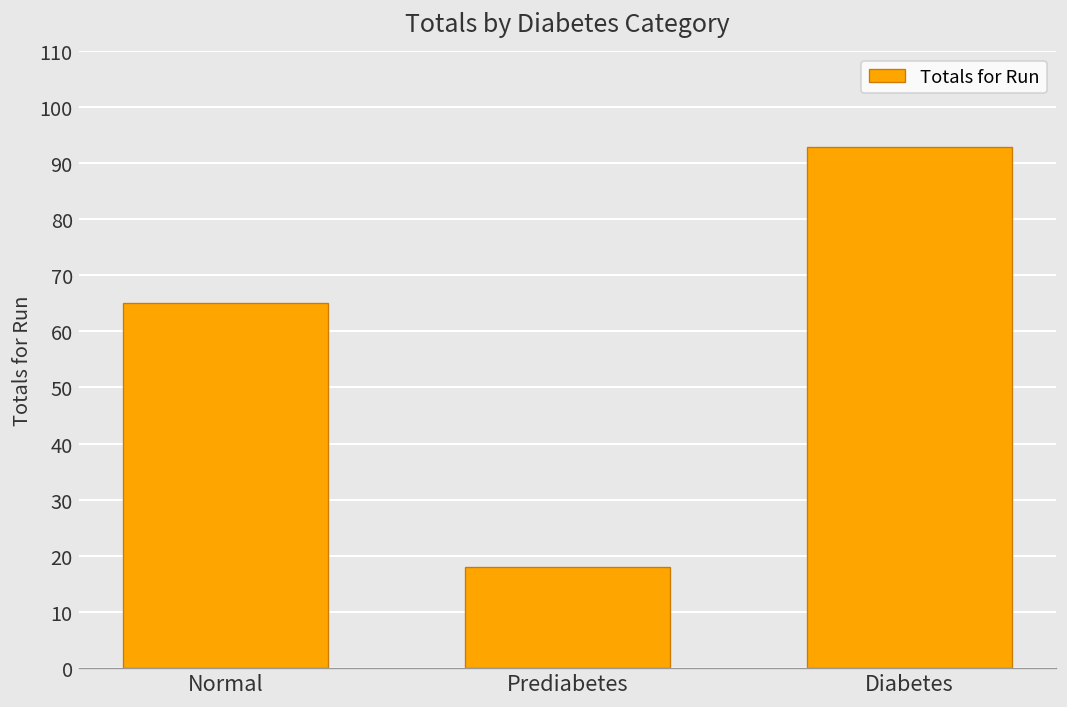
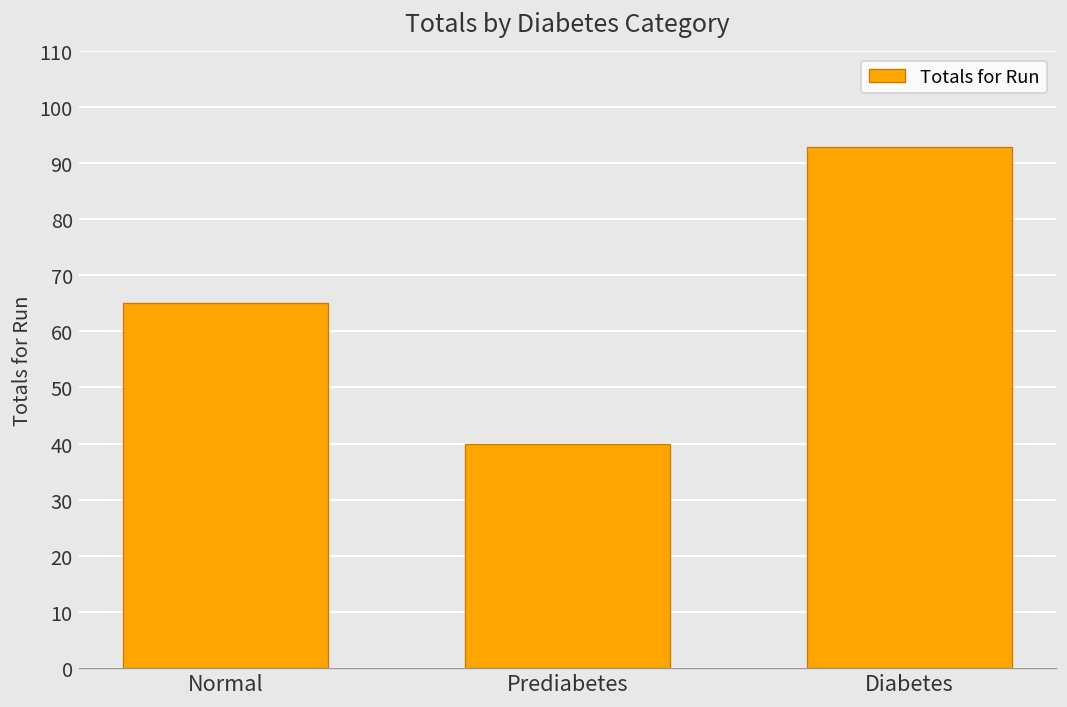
  {
    "Normal": 65,
-   "Prediabetes": 18,
+   "Prediabetes": 40,
    "Diabetes": 93
  }
